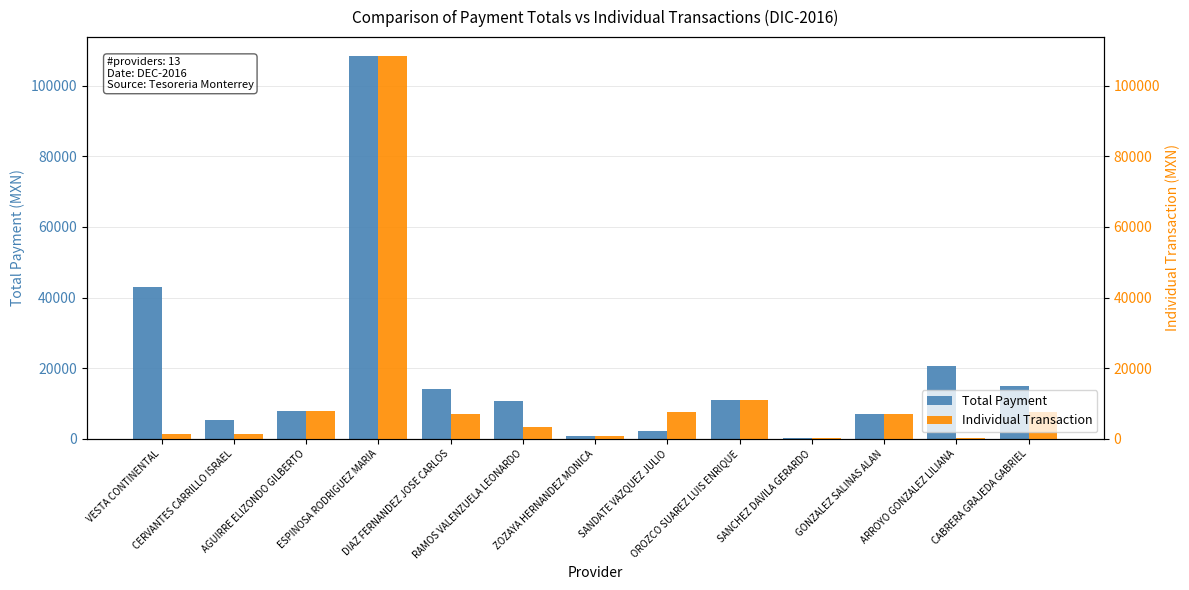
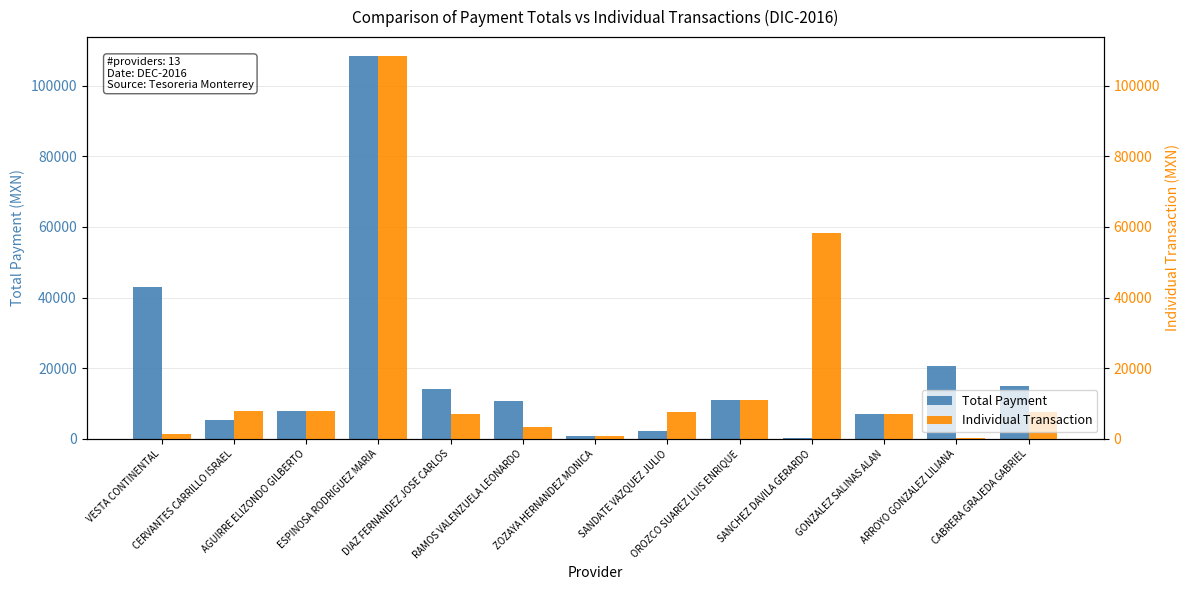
  {
    "Total Payment": {
      "VESTA CONTINENTAL": 43000,
      "CERVANTES CARRILLO ISRAEL": 5000,
      "AGUIRRE ELIZONDO GILBERTO": 8000,
      "ESPINOSA RODRIGUEZ MARIA": 108000,
      "DIAZ FERNANDEZ JOSE CARLOS": 14000,
      "RAMOS VALENZUELA LEONARDO": 11000,
      "SANDATE VAZQUEZ JULIO": 2000,
      "OROZCO SUAREZ LUIS ENRIQUE": 11000,
      "GONZALEZ SALINAS ALAN": 7000,
      "ARROYO GONZALEZ LILIANA": 21000,
      "CABRERA GRAJEDA GABRIEL": 15000
    },
    "Individual Transaction": {
      "VESTA CONTINENTAL": 1000,
-     "CERVANTES CARRILLO ISRAEL": 1000,
+     "CERVANTES CARRILLO ISRAEL": 8000,
      "AGUIRRE ELIZONDO GILBERTO": 8000,
      "ESPINOSA RODRIGUEZ MARIA": 108000,
      "DIAZ FERNANDEZ JOSE CARLOS": 7000,
      "RAMOS VALENZUELA LEONARDO": 3000,
      "SANDATE VAZQUEZ JULIO": 8000,
      "OROZCO SUAREZ LUIS ENRIQUE": 11000,
-     "SANCHEZ DAVILA GERARDO": 0,
+     "SANCHEZ DAVILA GERARDO": 58000,
      "GONZALEZ SALINAS ALAN": 7000
    }
  }
